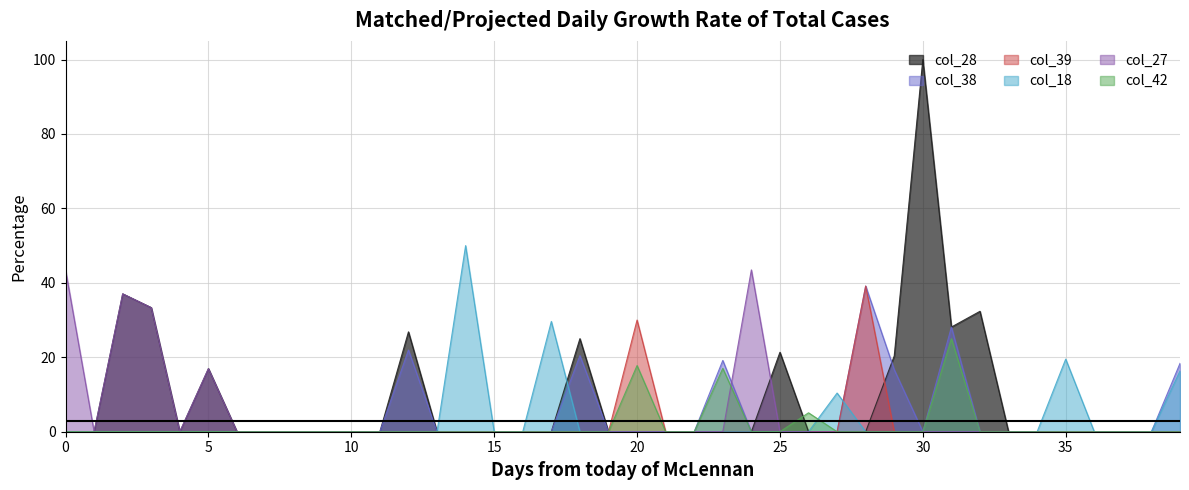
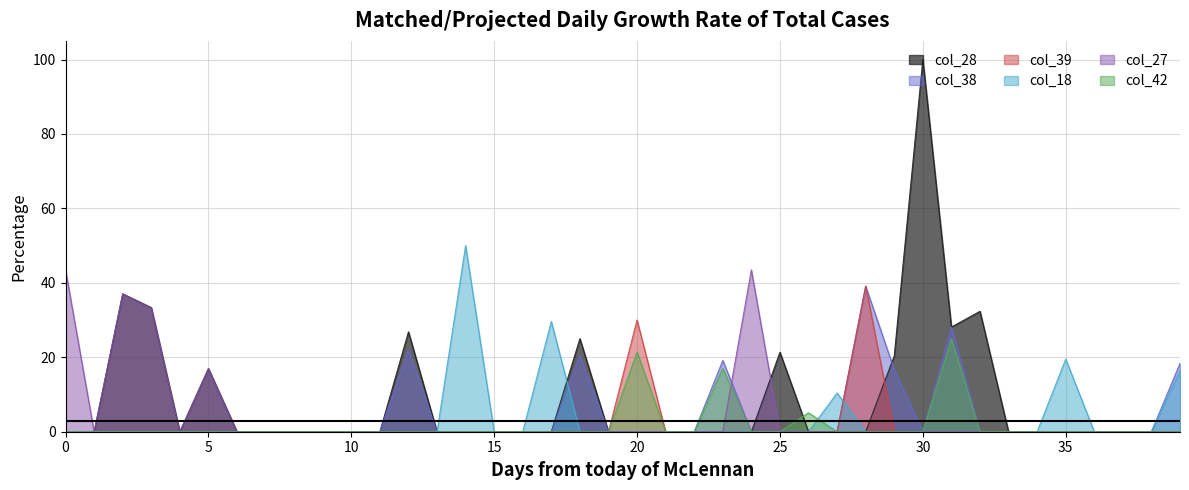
  {
    "col_28": {
      "25": 21,
      "30": 100
    },
    "col_39": {
      "20": 30
    },
    "col_42": {
-     "20": 18
+     "20": 21
    }
  }
